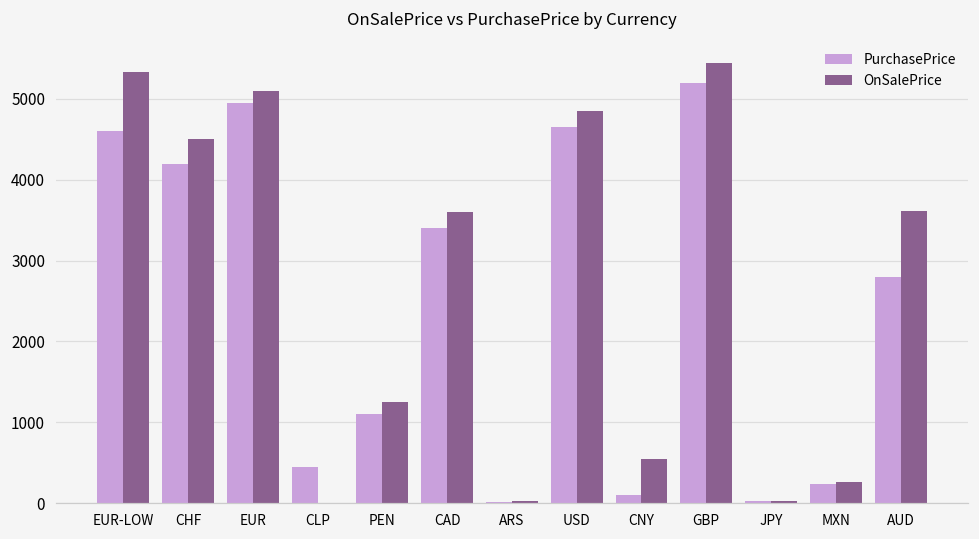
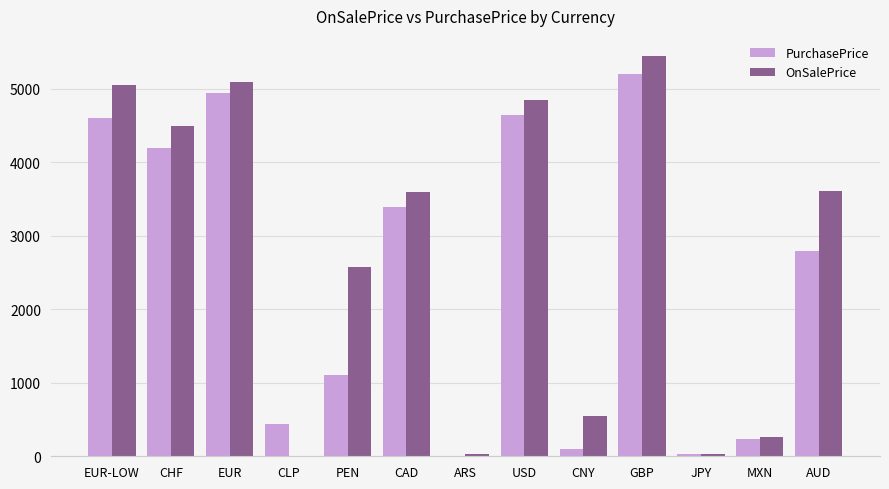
  {
    "PurchasePrice": {
      "EUR-LOW": 4600,
      "CHF": 4200,
      "EUR": 5000,
      "CLP": 400,
      "PEN": 1100,
      "CAD": 3400,
      "USD": 4700,
      "CNY": 100,
      "GBP": 5200,
      "MXN": 200,
      "AUD": 2800
    },
    "OnSalePrice": {
-     "EUR-LOW": 5300,
+     "EUR-LOW": 5100,
      "CHF": 4500,
      "EUR": 5100,
-     "PEN": 1300,
+     "PEN": 2600,
      "CAD": 3600,
      "USD": 4900,
      "CNY": 600,
      "GBP": 5500,
      "MXN": 300,
      "AUD": 3600
    }
  }
